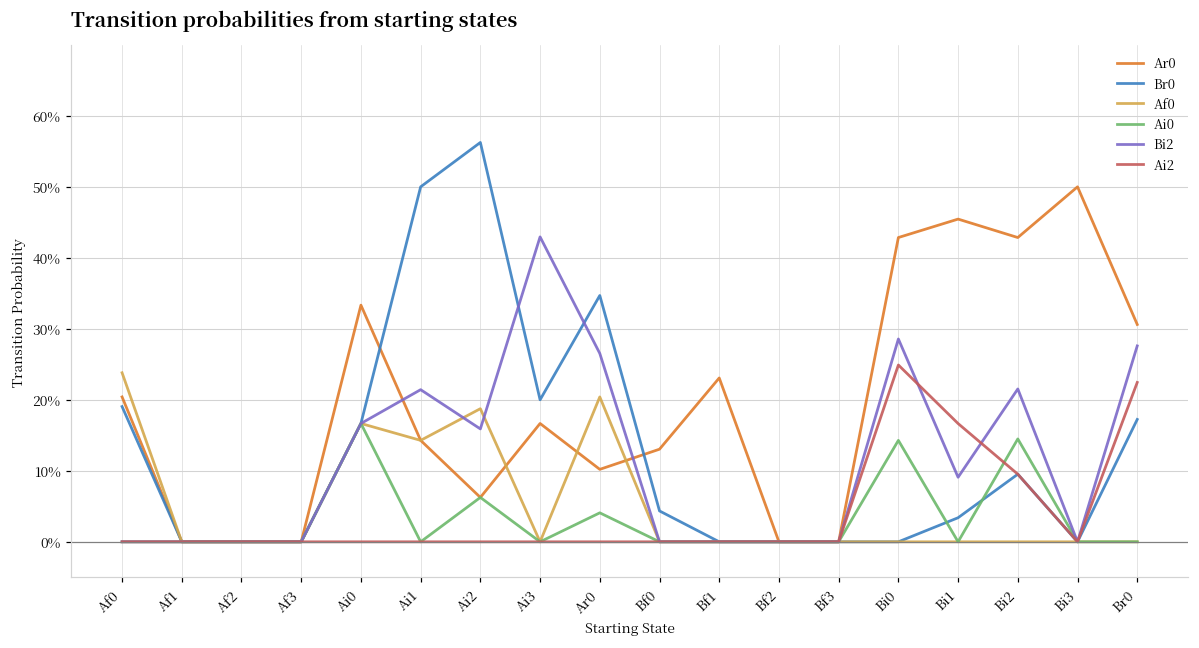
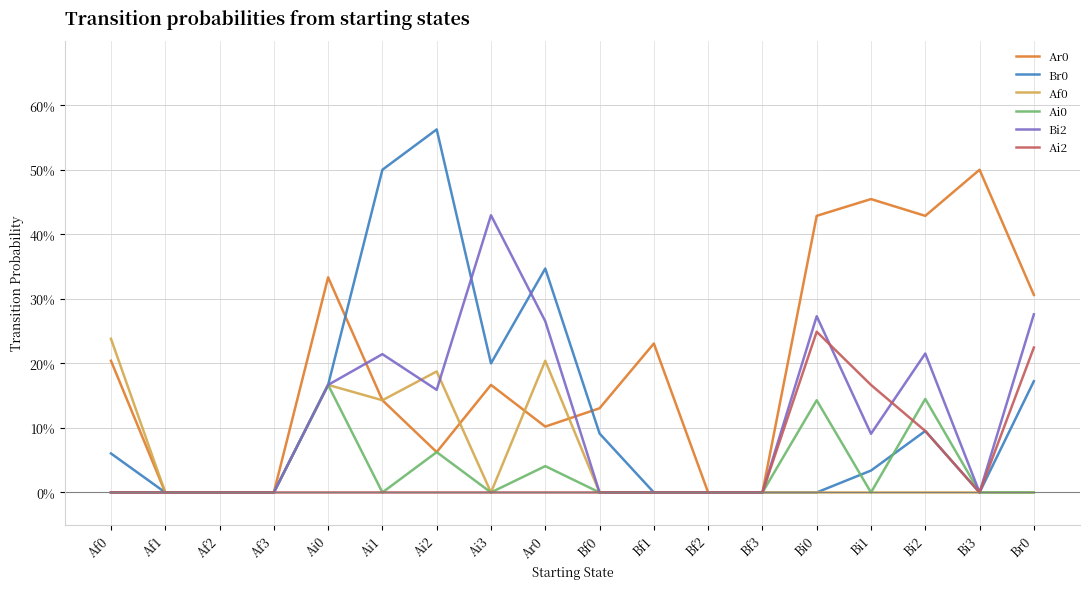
  {
    "Br0": {
-     "Af0": "19%",
+     "Af0": "6%",
      "Ai1": "50%",
      "Ai2": "56%",
      "Ai3": "20%",
      "Ar0": "35%",
-     "Bf0": "4%",
+     "Bf0": "9%",
      "Bi1": "3%",
      "Br0": "17%"
    },
    "Ai0": {
      "Ar0": "4%",
      "Bi0": "14%",
      "Bi2": "14%"
    },
    "Bi2": {
      "Ai1": "21%",
      "Ai2": "16%",
      "Ai3": "43%",
      "Ar0": "27%",
-     "Bi0": "29%",
+     "Bi0": "27%",
      "Bi1": "9%",
      "Bi2": "22%",
      "Br0": "28%"
    },
    "Ai2": {
      "Ai0": "0%",
      "Ai2": "0%",
      "Ar0": "0%",
      "Bi0": "25%",
      "Bi1": "17%",
      "Br0": "22%"
    }
  }
